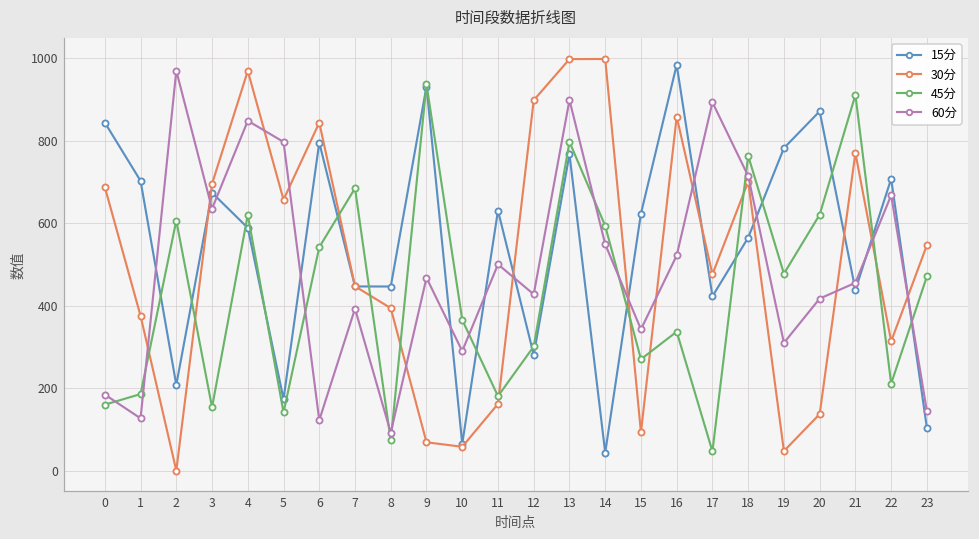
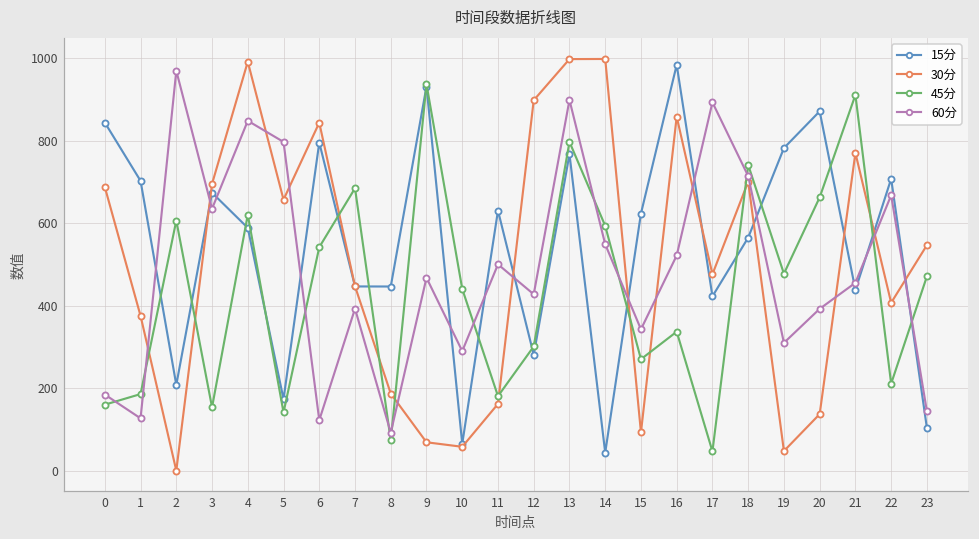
  {
    "15分": {
      "0": 840,
      "1": 700,
      "2": 210,
      "3": 670,
      "4": 590,
      "5": 170,
      "6": 800,
      "8": 450,
      "10": 70,
      "11": 630,
      "12": 280,
      "13": 770,
      "14": 40,
      "15": 620,
      "16": 980,
      "17": 420,
      "18": 570,
      "19": 780,
      "20": 870,
      "21": 440,
      "22": 710,
      "23": 100
    },
    "30分": {
      "0": 690,
      "1": 380,
      "2": 0,
      "3": 700,
-     "4": 970,
+     "4": 990,
      "5": 660,
      "6": 840,
-     "8": 390,
+     "8": 190,
      "9": 70,
      "10": 60,
      "11": 160,
      "12": 900,
      "13": 1000,
      "14": 1000,
      "15": 90,
      "16": 860,
      "17": 480,
      "18": 700,
      "19": 50,
      "20": 140,
      "21": 770,
-     "22": 310,
+     "22": 410,
      "23": 550
    },
    "45分": {
      "0": 160,
      "1": 190,
      "2": 610,
      "3": 150,
      "4": 620,
      "5": 140,
      "6": 540,
      "7": 680,
      "8": 70,
-     "10": 370,
+     "10": 440,
      "11": 180,
      "12": 300,
      "13": 800,
      "14": 590,
      "15": 270,
      "16": 340,
      "17": 50,
-     "18": 760,
+     "18": 740,
      "19": 480,
-     "20": 620,
+     "20": 660,
      "21": 910,
      "22": 210,
      "23": 470
    },
    "60分": {
      "0": 180,
      "1": 130,
      "2": 970,
      "3": 640,
      "4": 850,
      "5": 800,
      "6": 120,
      "7": 390,
      "8": 90,
      "9": 470,
      "10": 290,
      "11": 500,
      "12": 430,
      "13": 900,
      "14": 550,
      "15": 340,
      "16": 520,
      "17": 890,
      "18": 710,
      "19": 310,
-     "20": 420,
+     "20": 390,
      "21": 460,
      "22": 670,
      "23": 140
    }
  }
